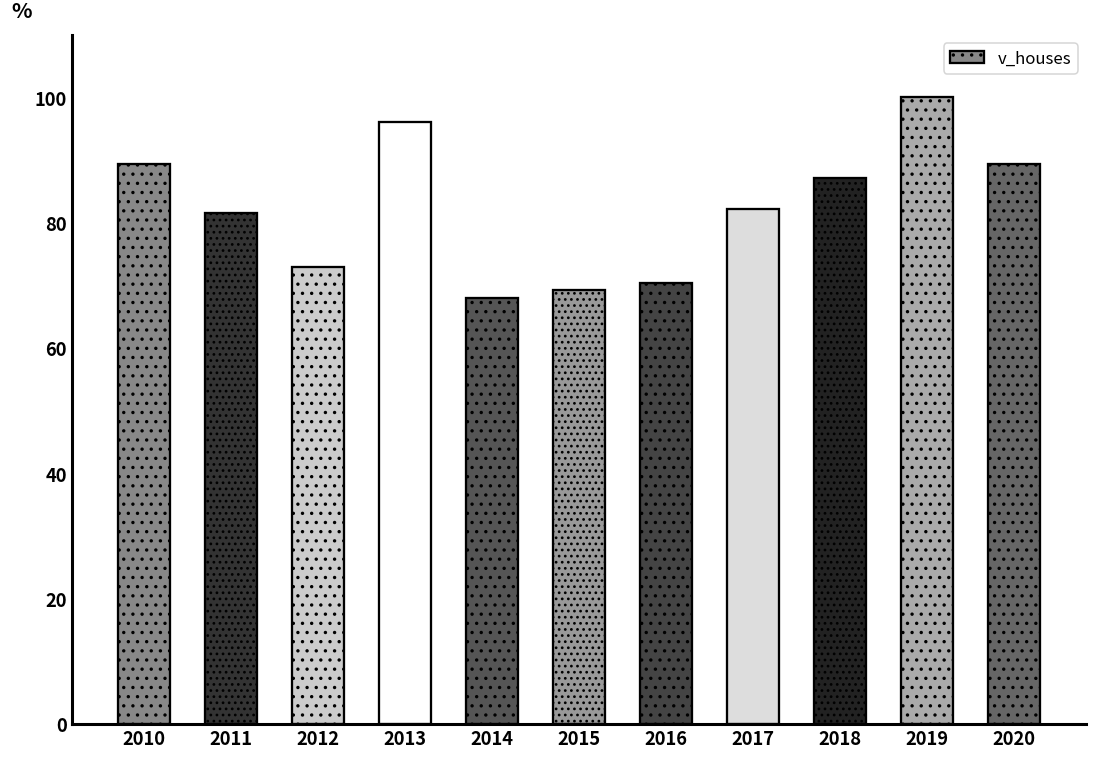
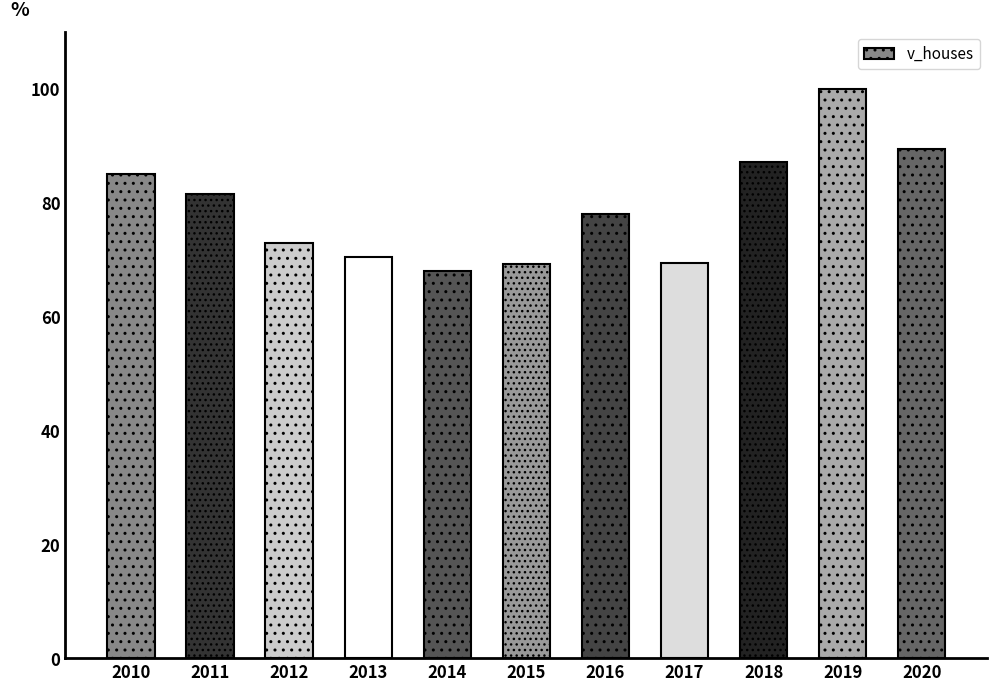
  {
-   "2010": 89,
+   "2010": 85,
    "2011": 82,
    "2012": 73,
-   "2013": 96,
+   "2013": 70,
    "2014": 68,
    "2015": 69,
-   "2016": 70,
-   "2017": 82,
+   "2016": 78,
+   "2017": 69,
    "2018": 87,
    "2019": 100,
    "2020": 89
  }
